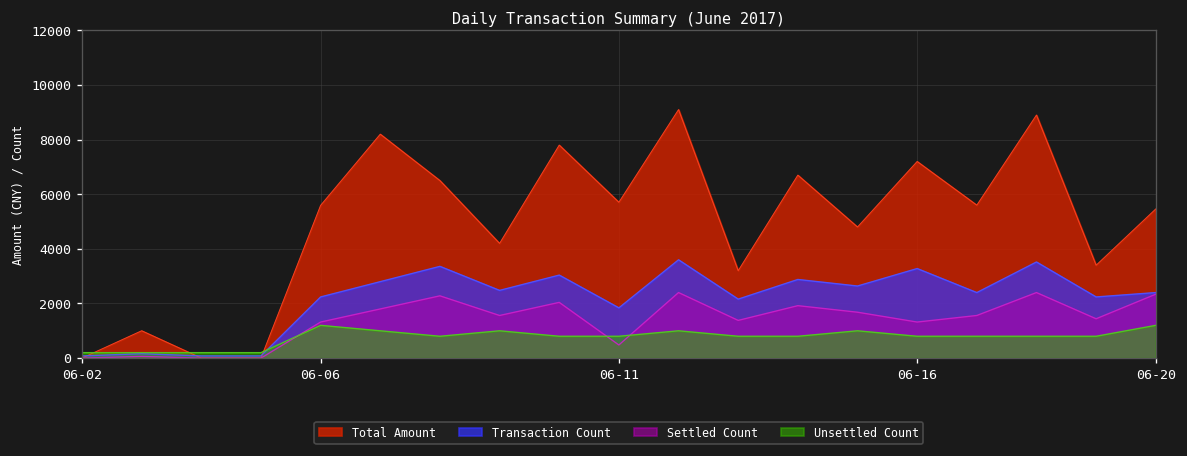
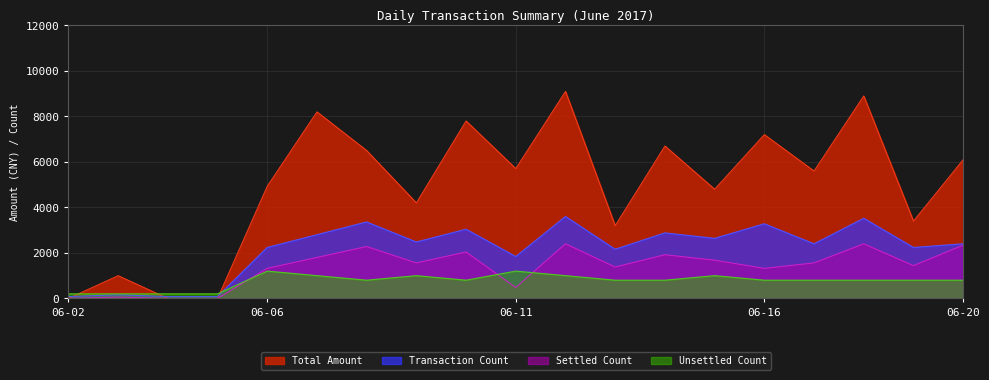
  {
    "Total Amount": {
-     "06-06": 5600,
+     "06-06": 4900,
      "06-11": 5700,
      "06-16": 7200,
-     "06-20": 5500
+     "06-20": 6100
    },
    "Transaction Count": {
      "06-06": 2200,
      "06-11": 1800,
      "06-16": 3300
    },
    "Settled Count": {
      "06-06": 1300,
      "06-11": 500,
      "06-16": 1300
    },
    "Unsettled Count": {
      "06-02": 200,
      "06-06": 1200,
-     "06-11": 800,
+     "06-11": 1200,
      "06-16": 800,
-     "06-20": 1200
+     "06-20": 800
    }
  }
